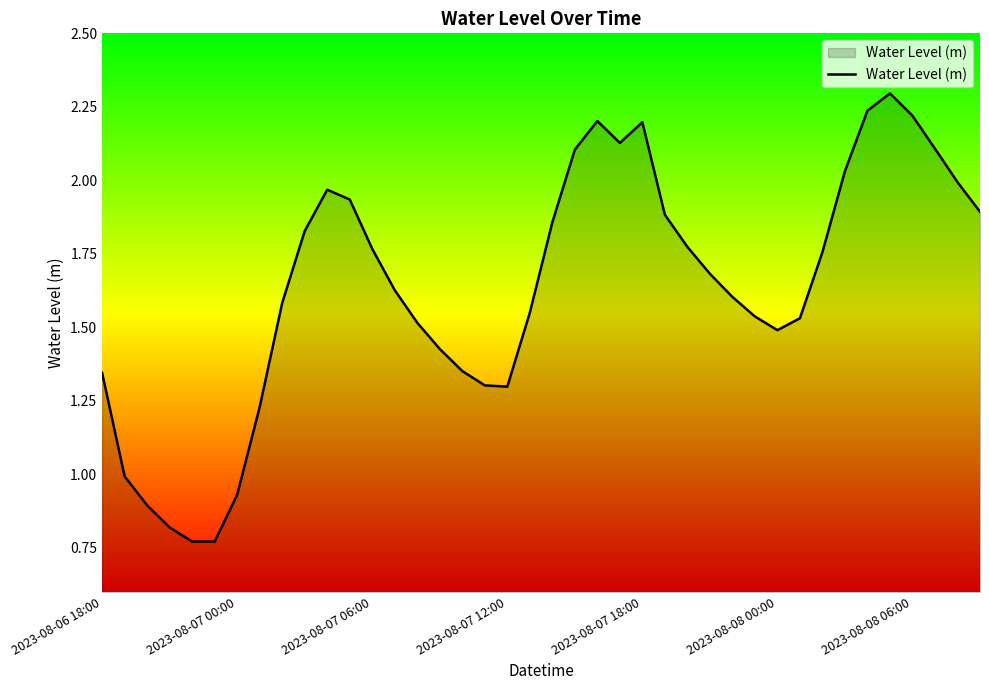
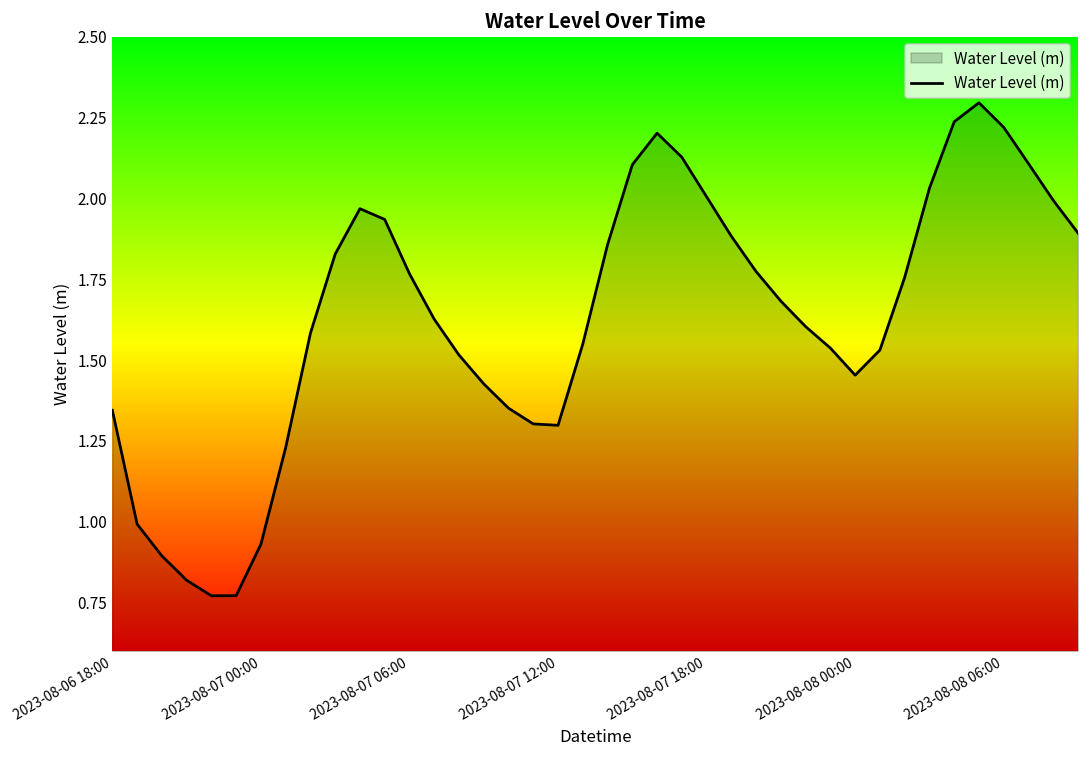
  {
    "2023-08-06 18:00": 1.34,
    "2023-08-07 00:00": 0.93,
    "2023-08-07 06:00": 1.77,
    "2023-08-07 12:00": 1.30,
-   "2023-08-07 18:00": 2.20,
-   "2023-08-08 00:00": 1.49,
+   "2023-08-07 18:00": 2.00,
+   "2023-08-08 00:00": 1.45,
    "2023-08-08 06:00": 2.22
  }
